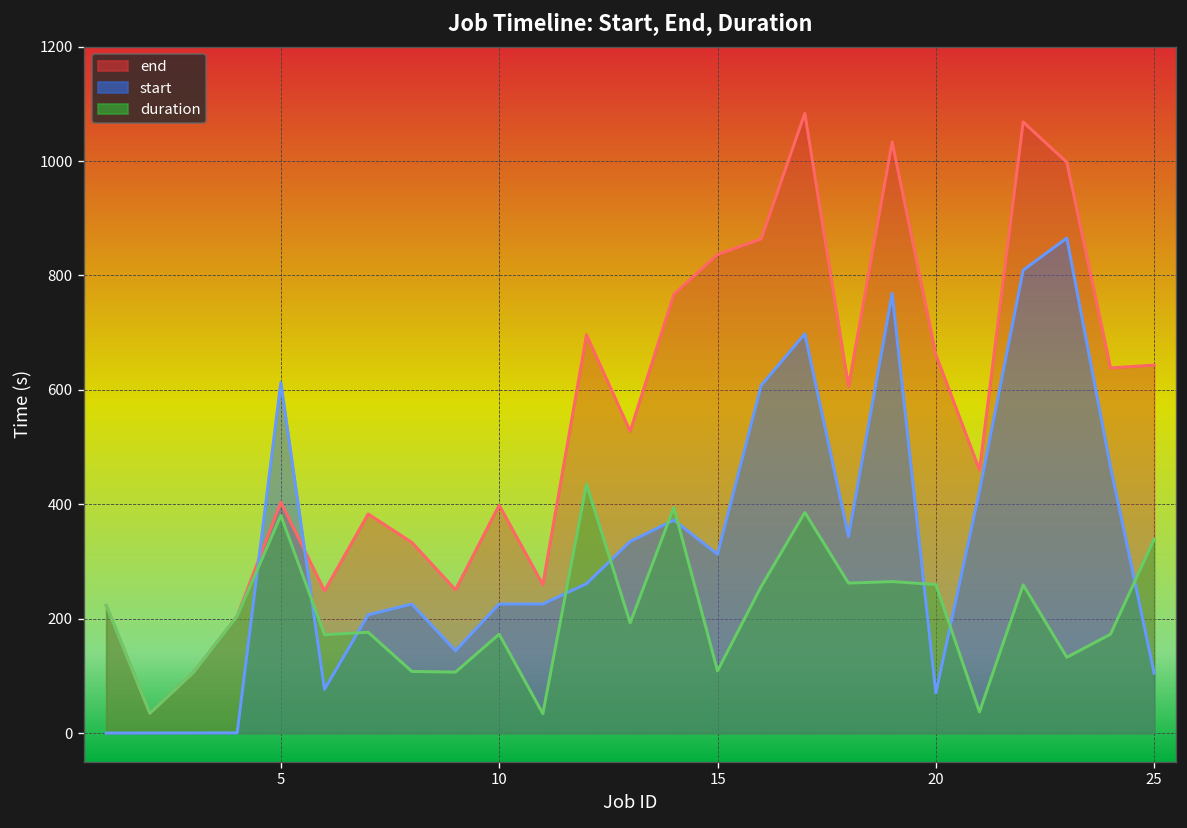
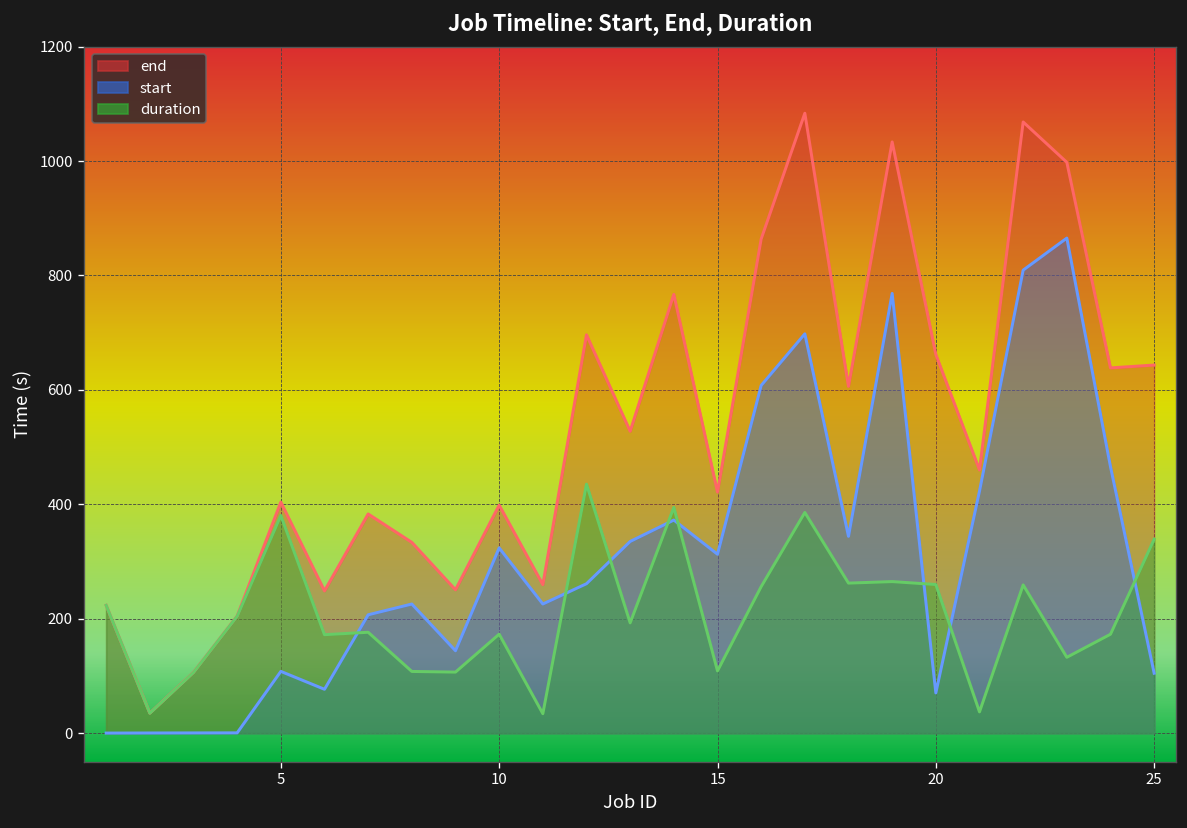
  {
    "end": {
      "5": 400,
      "10": 400,
-     "15": 840,
+     "15": 420,
      "20": 660,
      "25": 640
    },
    "start": {
-     "5": 610,
-     "10": 230,
+     "5": 110,
+     "10": 320,
      "15": 310,
      "20": 70,
      "25": 100
    },
    "duration": {
      "5": 380,
      "10": 170,
      "15": 110,
      "20": 260,
      "25": 340
    }
  }
